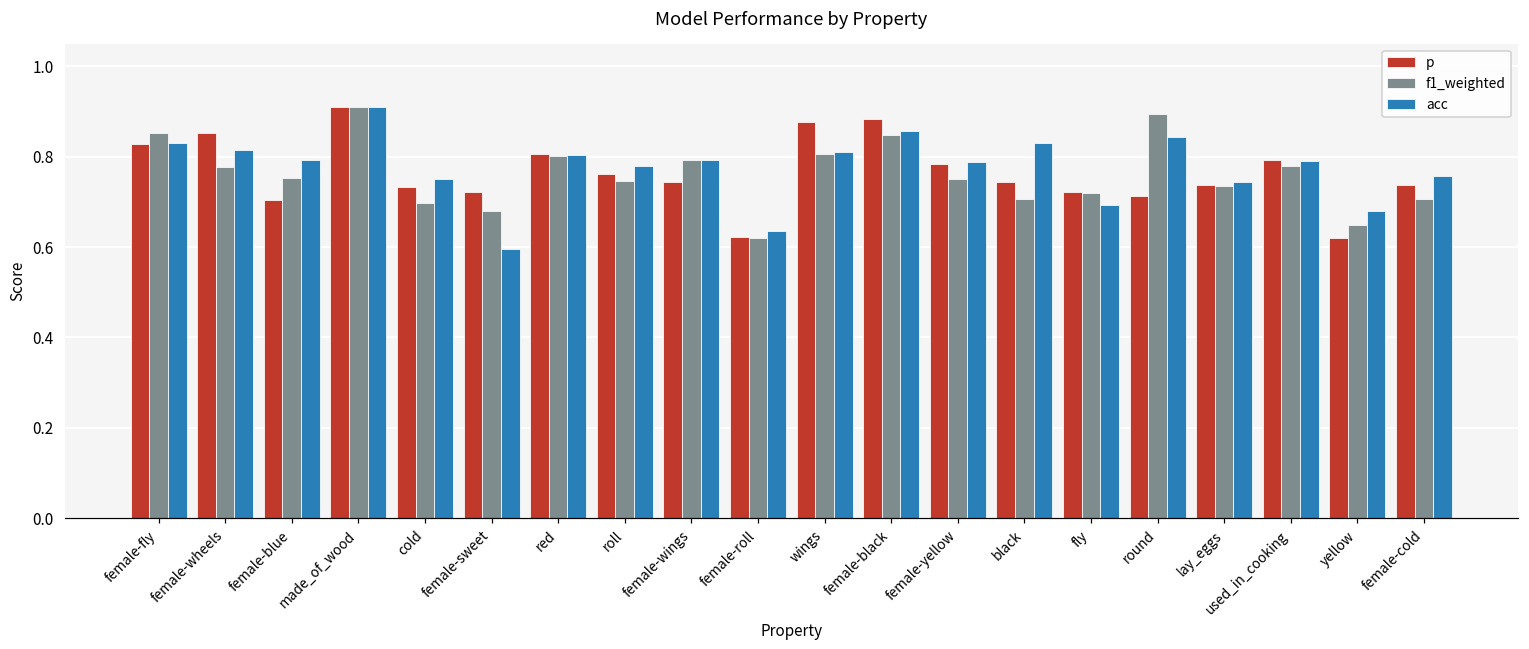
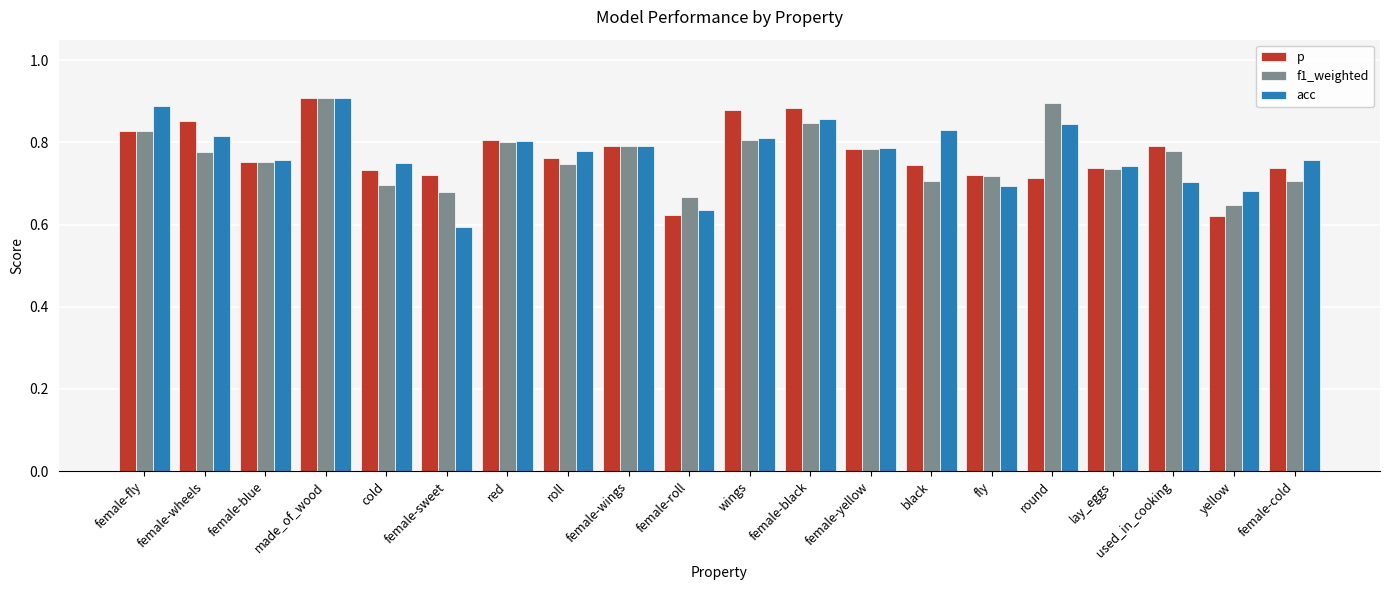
  {
    "p": {
      "female-fly": 0.83,
      "female-wheels": 0.85,
-     "female-blue": 0.70,
+     "female-blue": 0.75,
      "made_of_wood": 0.91,
      "cold": 0.73,
      "female-sweet": 0.72,
      "red": 0.80,
      "roll": 0.76,
-     "female-wings": 0.74,
+     "female-wings": 0.79,
      "female-roll": 0.62,
      "wings": 0.88,
      "female-black": 0.88,
      "female-yellow": 0.78,
      "black": 0.74,
      "fly": 0.72,
      "round": 0.71,
      "lay_eggs": 0.74,
      "used_in_cooking": 0.79,
      "yellow": 0.62,
      "female-cold": 0.74
    },
    "f1_weighted": {
-     "female-fly": 0.85,
+     "female-fly": 0.83,
      "female-wheels": 0.78,
      "female-blue": 0.75,
      "made_of_wood": 0.91,
      "cold": 0.70,
      "female-sweet": 0.68,
      "red": 0.80,
      "roll": 0.75,
      "female-wings": 0.79,
-     "female-roll": 0.62,
+     "female-roll": 0.67,
      "wings": 0.81,
      "female-black": 0.85,
-     "female-yellow": 0.75,
+     "female-yellow": 0.78,
      "black": 0.71,
      "fly": 0.72,
      "round": 0.90,
      "lay_eggs": 0.73,
      "used_in_cooking": 0.78,
      "yellow": 0.65,
      "female-cold": 0.71
    },
    "acc": {
-     "female-fly": 0.83,
+     "female-fly": 0.89,
      "female-wheels": 0.82,
-     "female-blue": 0.79,
+     "female-blue": 0.76,
      "made_of_wood": 0.91,
      "cold": 0.75,
      "female-sweet": 0.60,
      "red": 0.80,
      "roll": 0.78,
      "female-wings": 0.79,
      "female-roll": 0.64,
      "wings": 0.81,
      "female-black": 0.86,
      "female-yellow": 0.79,
      "black": 0.83,
      "fly": 0.69,
      "round": 0.84,
      "lay_eggs": 0.74,
-     "used_in_cooking": 0.79,
+     "used_in_cooking": 0.70,
      "yellow": 0.68,
      "female-cold": 0.76
    }
  }
